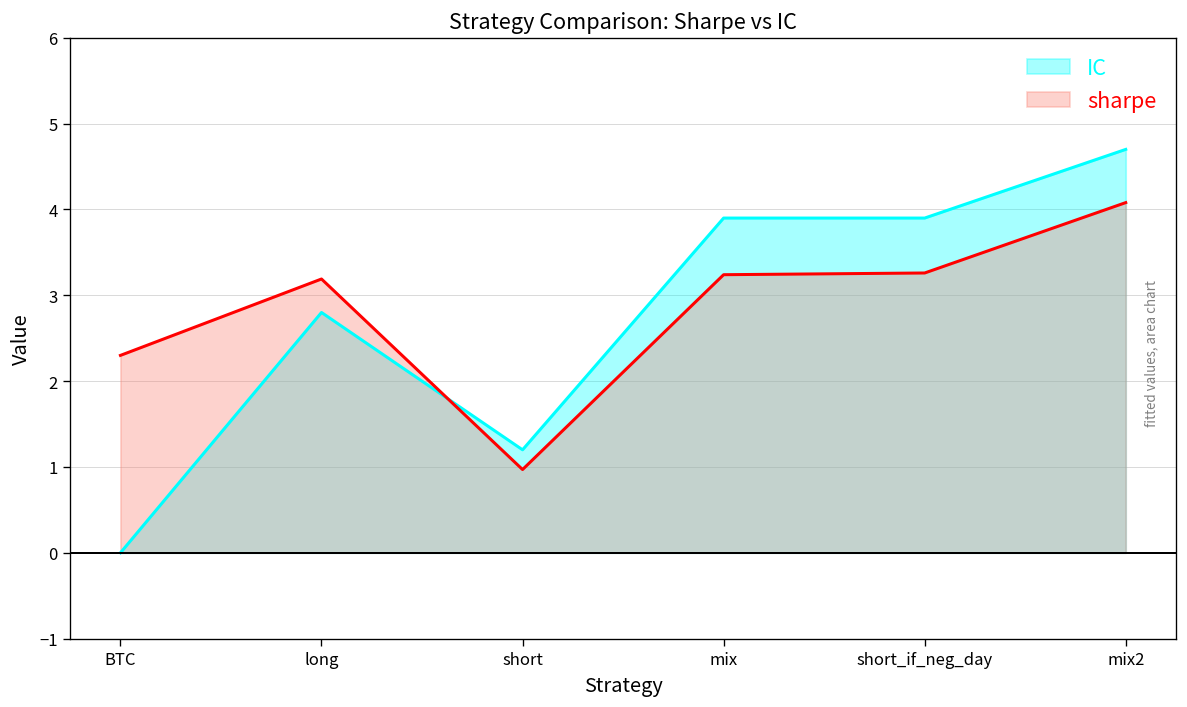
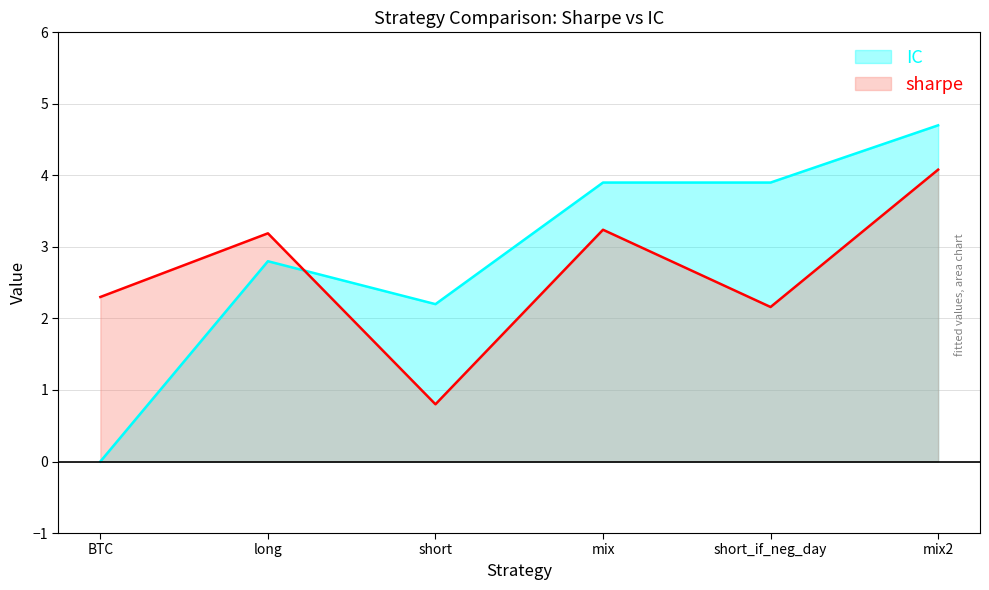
  {
    "IC": {
      "BTC": 0.0,
      "long": 2.8,
-     "short": 1.2,
+     "short": 2.2,
      "mix": 3.9,
      "short_if_neg_day": 3.9,
      "mix2": 4.7
    },
    "sharpe": {
      "BTC": 2.3,
      "long": 3.2,
-     "short": 1.0,
+     "short": 0.8,
      "mix": 3.2,
-     "short_if_neg_day": 3.3,
+     "short_if_neg_day": 2.2,
      "mix2": 4.1
    }
  }
